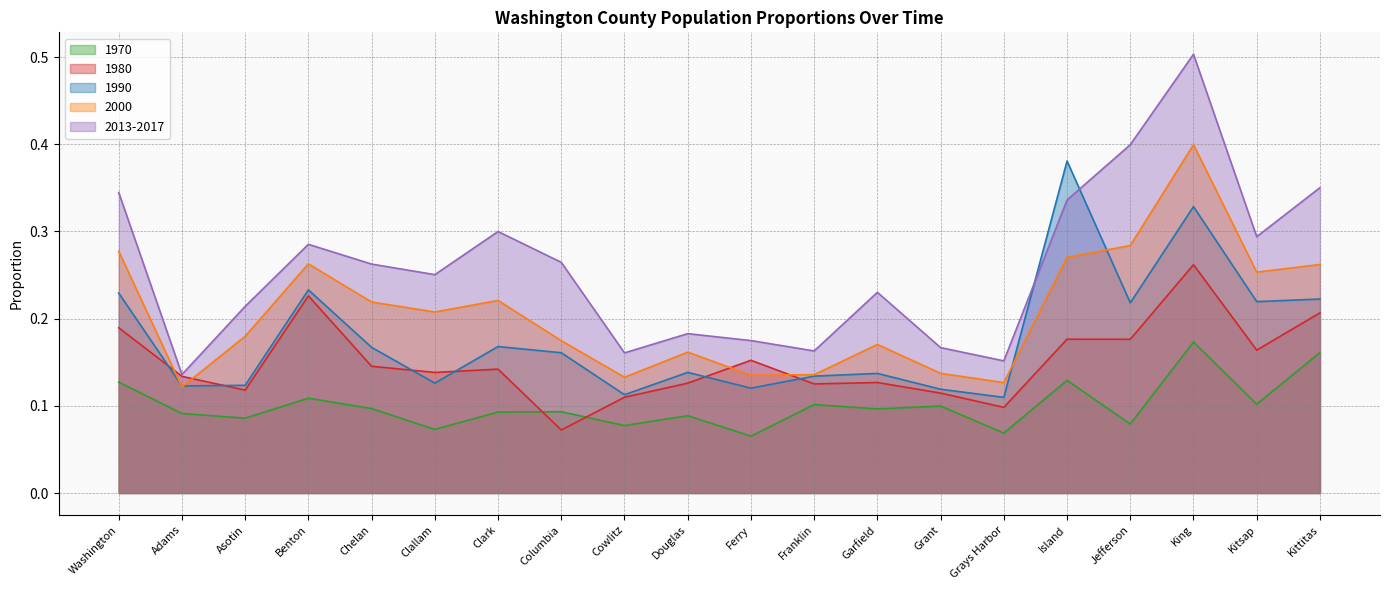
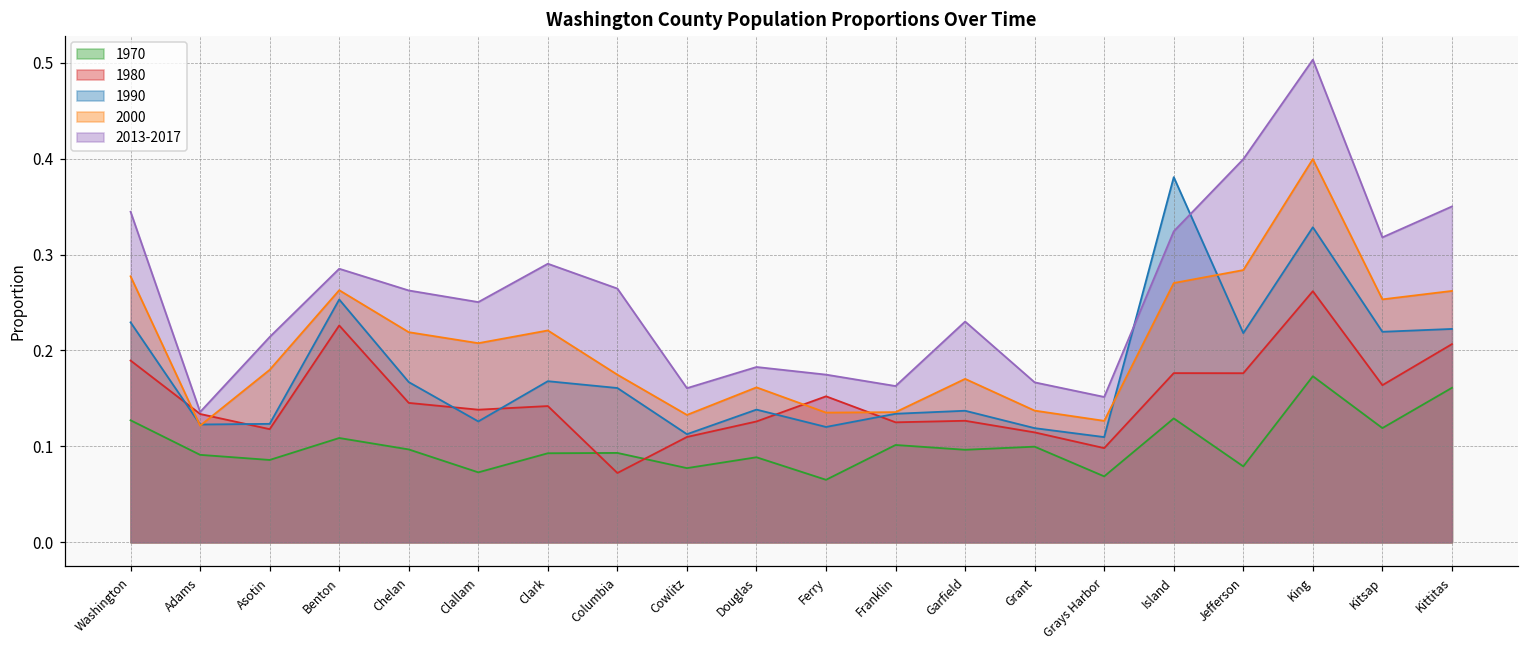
  {
    "1970": {
      "Washington": 0.13,
      "Adams": 0.09,
      "Asotin": 0.09,
      "Benton": 0.11,
      "Chelan": 0.10,
      "Clallam": 0.07,
      "Clark": 0.09,
      "Columbia": 0.09,
      "Cowlitz": 0.08,
      "Douglas": 0.09,
      "Ferry": 0.07,
      "Franklin": 0.10,
      "Garfield": 0.10,
      "Grant": 0.10,
      "Grays Harbor": 0.07,
      "Island": 0.13,
      "Jefferson": 0.08,
      "King": 0.17,
-     "Kitsap": 0.10,
+     "Kitsap": 0.12,
      "Kittitas": 0.16
    },
    "1990": {
      "Washington": 0.23,
      "Asotin": 0.12,
-     "Benton": 0.23,
+     "Benton": 0.25,
      "Chelan": 0.17,
      "Clallam": 0.13,
      "Clark": 0.17,
      "Columbia": 0.16,
      "Douglas": 0.14,
      "Ferry": 0.12,
      "Garfield": 0.14,
      "Grant": 0.12,
      "Grays Harbor": 0.11,
      "Island": 0.38,
      "Jefferson": 0.22,
      "King": 0.33,
      "Kitsap": 0.22,
      "Kittitas": 0.22
    },
    "2013-2017": {
      "Washington": 0.34,
      "Asotin": 0.21,
      "Benton": 0.29,
      "Chelan": 0.26,
      "Clallam": 0.25,
-     "Clark": 0.30,
+     "Clark": 0.29,
      "Columbia": 0.26,
      "Cowlitz": 0.16,
      "Douglas": 0.18,
      "Ferry": 0.17,
      "Franklin": 0.16,
      "Garfield": 0.23,
      "Grant": 0.17,
      "Grays Harbor": 0.15,
-     "Island": 0.34,
+     "Island": 0.32,
      "Jefferson": 0.40,
      "King": 0.50,
-     "Kitsap": 0.29,
+     "Kitsap": 0.32,
      "Kittitas": 0.35
    }
  }
